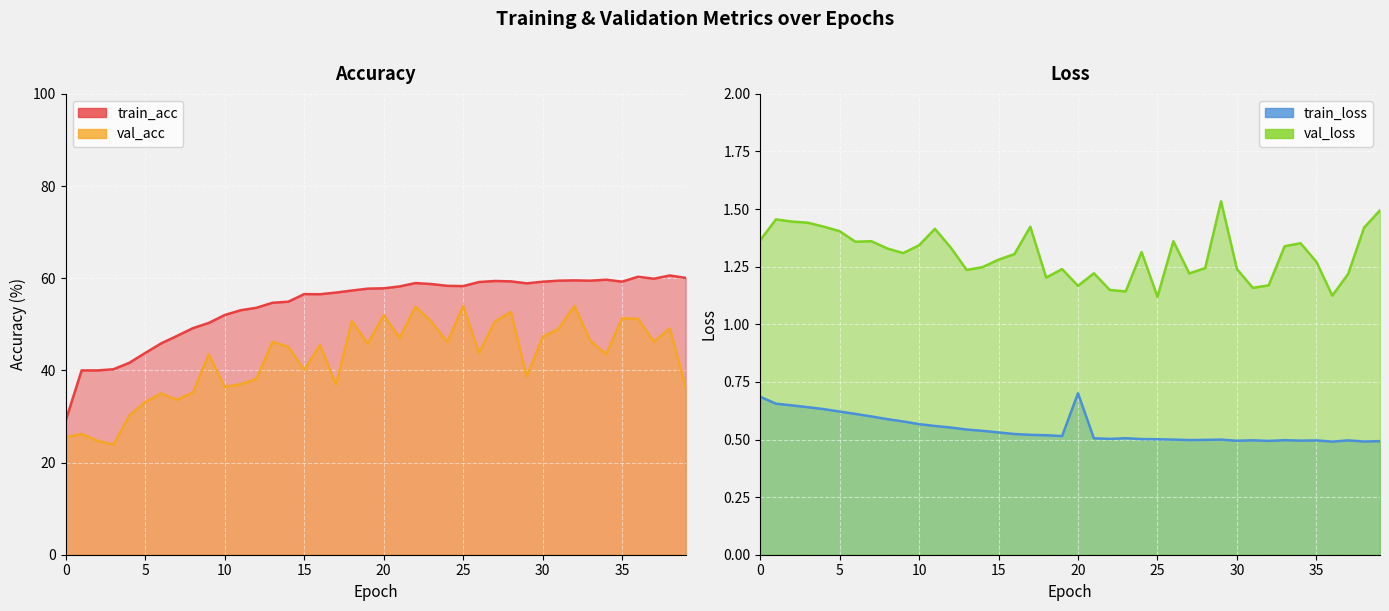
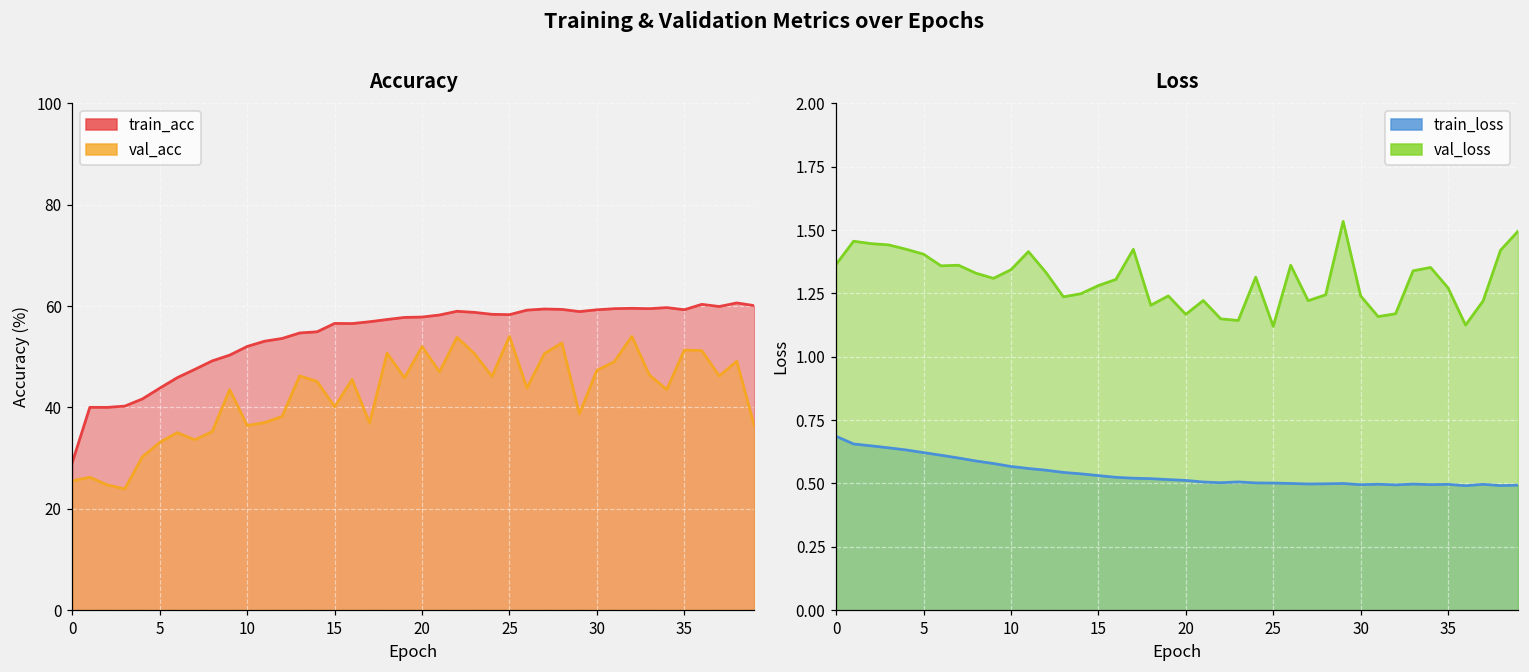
  {
    "Accuracy": {
      "train_acc": {
        "0": 29,
        "5": 44,
        "10": 52,
        "15": 57,
        "20": 58,
        "25": 58,
        "30": 59,
        "35": 59
      },
      "val_acc": {
        "0": 26,
        "5": 33,
        "10": 36,
        "15": 40,
        "20": 52,
        "25": 54,
        "30": 47,
        "35": 51
      }
    },
    "Loss": {
      "train_loss": {
        "0": 0.69,
        "5": 0.62,
        "10": 0.57,
        "15": 0.53,
-       "20": 0.70,
+       "20": 0.51,
        "25": 0.50,
        "30": 0.49,
        "35": 0.50
      },
      "val_loss": {
        "0": 1.36,
        "5": 1.40,
        "10": 1.34,
        "15": 1.28,
        "20": 1.17,
        "25": 1.12,
        "30": 1.24,
        "35": 1.27
      }
    }
  }
